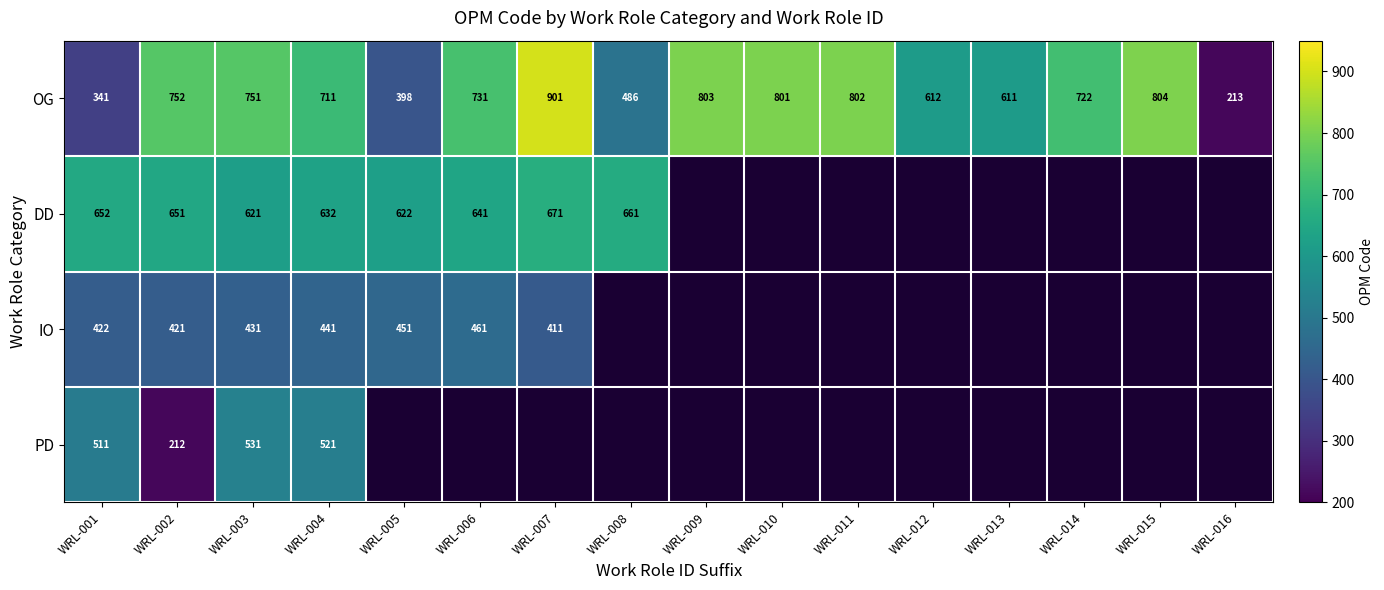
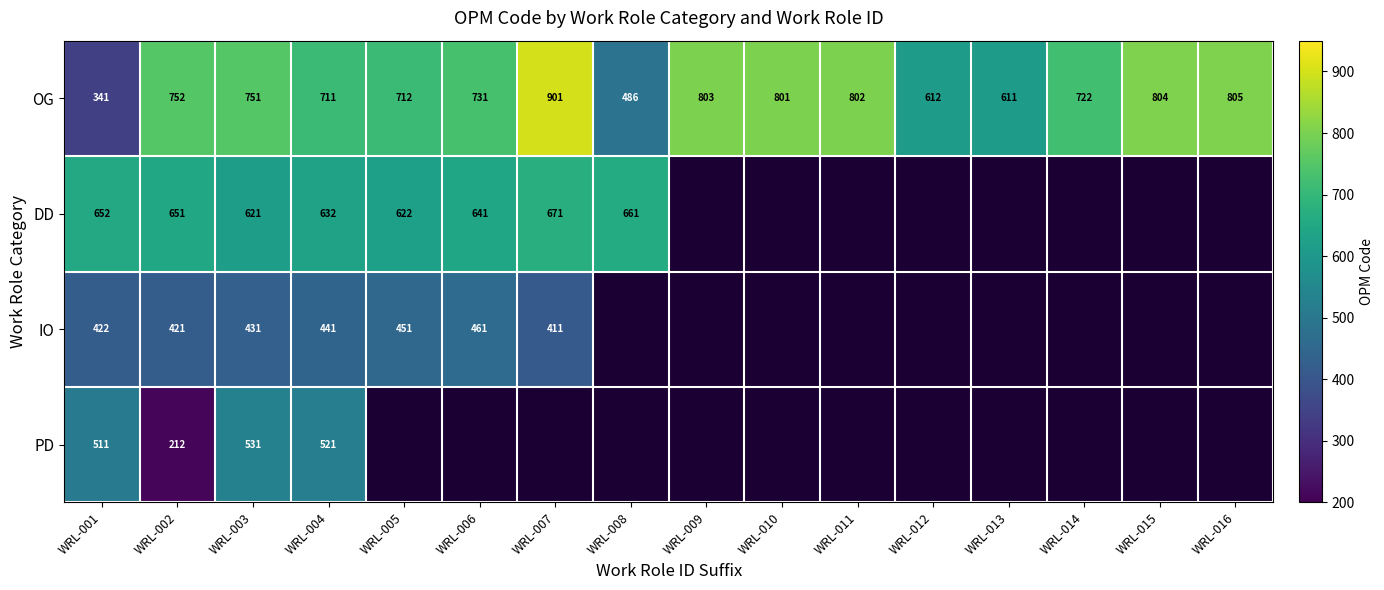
  {
    "OG": {
      "WRL-001": 341,
      "WRL-002": 752,
      "WRL-003": 751,
      "WRL-004": 711,
-     "WRL-005": 398,
+     "WRL-005": 712,
      "WRL-006": 731,
      "WRL-007": 901,
      "WRL-008": 486,
      "WRL-009": 803,
      "WRL-010": 801,
      "WRL-011": 802,
      "WRL-012": 612,
      "WRL-013": 611,
      "WRL-014": 722,
      "WRL-015": 804,
-     "WRL-016": 213
+     "WRL-016": 805
    },
    "DD": {
      "WRL-001": 652,
      "WRL-002": 651,
      "WRL-003": 621,
      "WRL-004": 632,
      "WRL-005": 622,
      "WRL-006": 641,
      "WRL-007": 671,
      "WRL-008": 661
    },
    "IO": {
      "WRL-001": 422,
      "WRL-002": 421,
      "WRL-003": 431,
      "WRL-004": 441,
      "WRL-005": 451,
      "WRL-006": 461,
      "WRL-007": 411
    },
    "PD": {
      "WRL-001": 511,
      "WRL-002": 212,
      "WRL-003": 531,
      "WRL-004": 521
    }
  }
